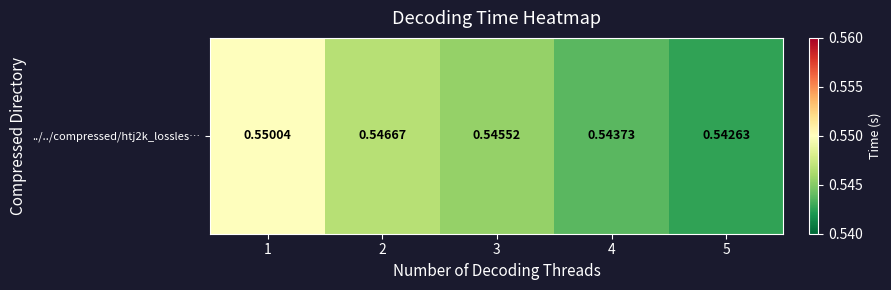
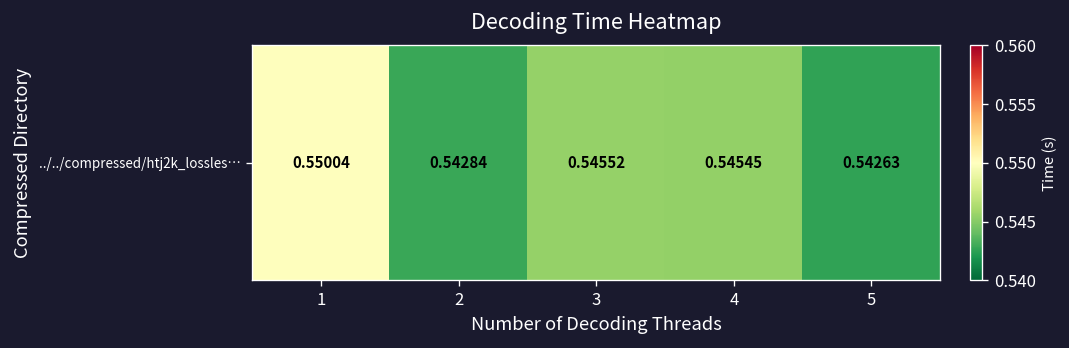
  {
    "../../compressed/htj2k_lossles…": {
      "1": 0.55004,
-     "2": 0.54667,
+     "2": 0.54284,
      "3": 0.54552,
-     "4": 0.54373,
+     "4": 0.54545,
      "5": 0.54263
    }
  }
